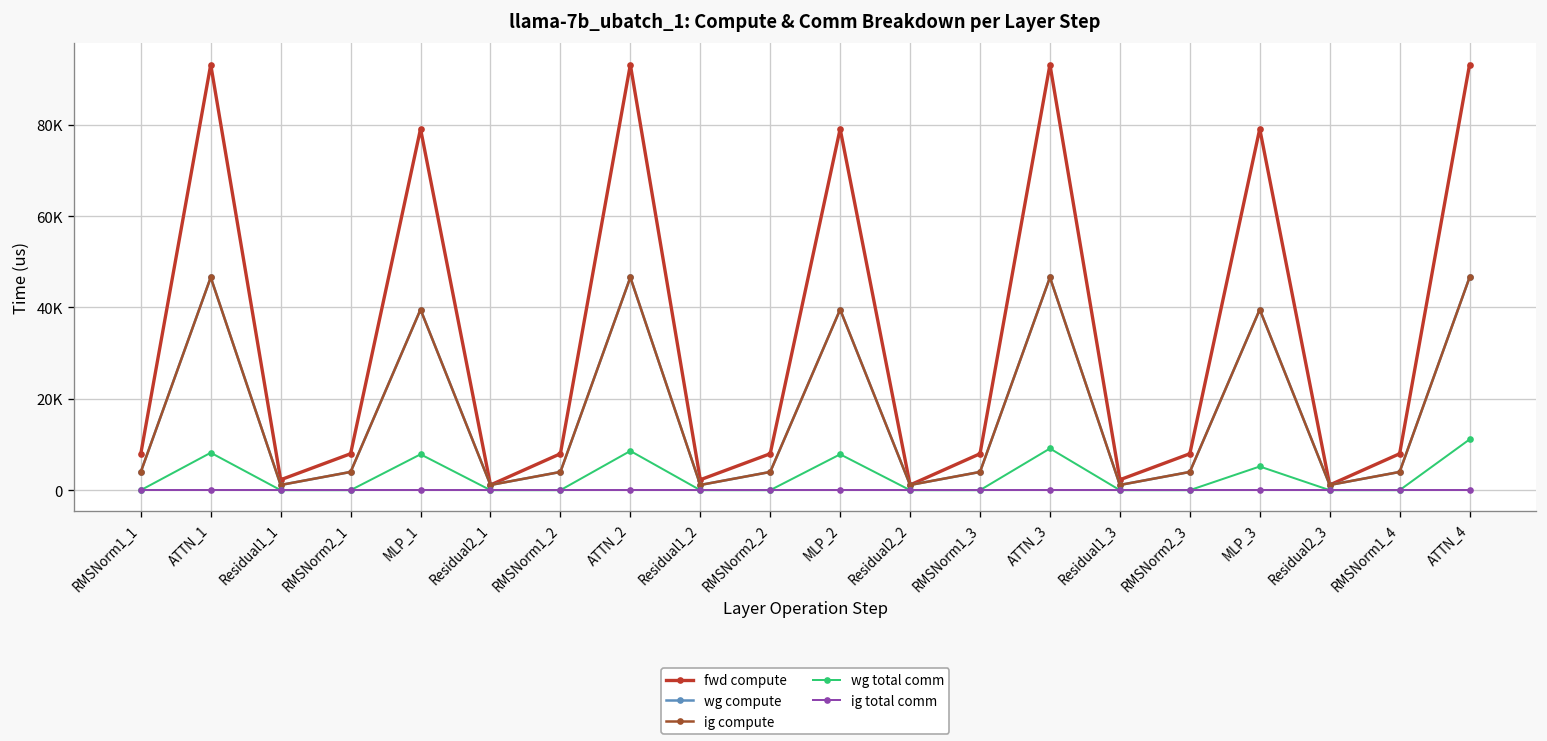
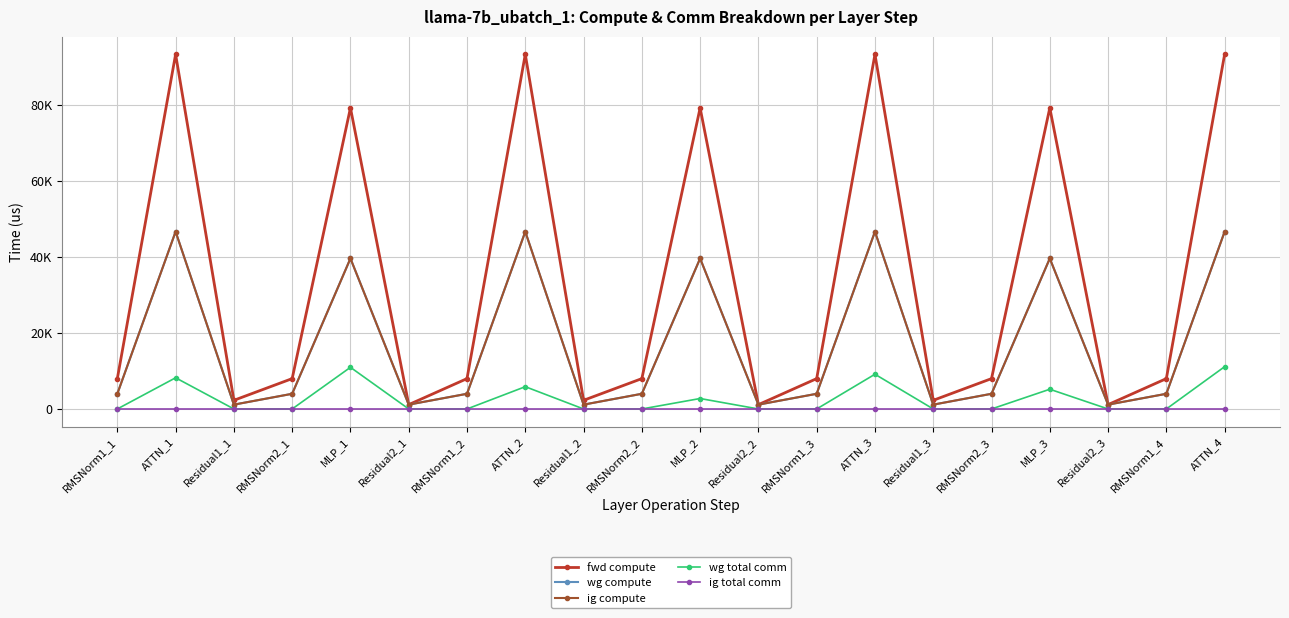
  {
    "wg total comm": {
      "ATTN_1": 8000,
-     "MLP_1": 8000,
-     "ATTN_2": 9000,
-     "MLP_2": 8000,
+     "MLP_1": 11000,
+     "ATTN_2": 6000,
+     "MLP_2": 3000,
      "ATTN_3": 9000,
      "MLP_3": 5000,
      "ATTN_4": 11000
    },
    "ig total comm": {
      "ATTN_1": 0,
      "MLP_1": 0,
      "ATTN_2": 0,
      "MLP_2": 0,
      "ATTN_3": 0,
      "MLP_3": 0,
      "ATTN_4": 0
    }
  }
